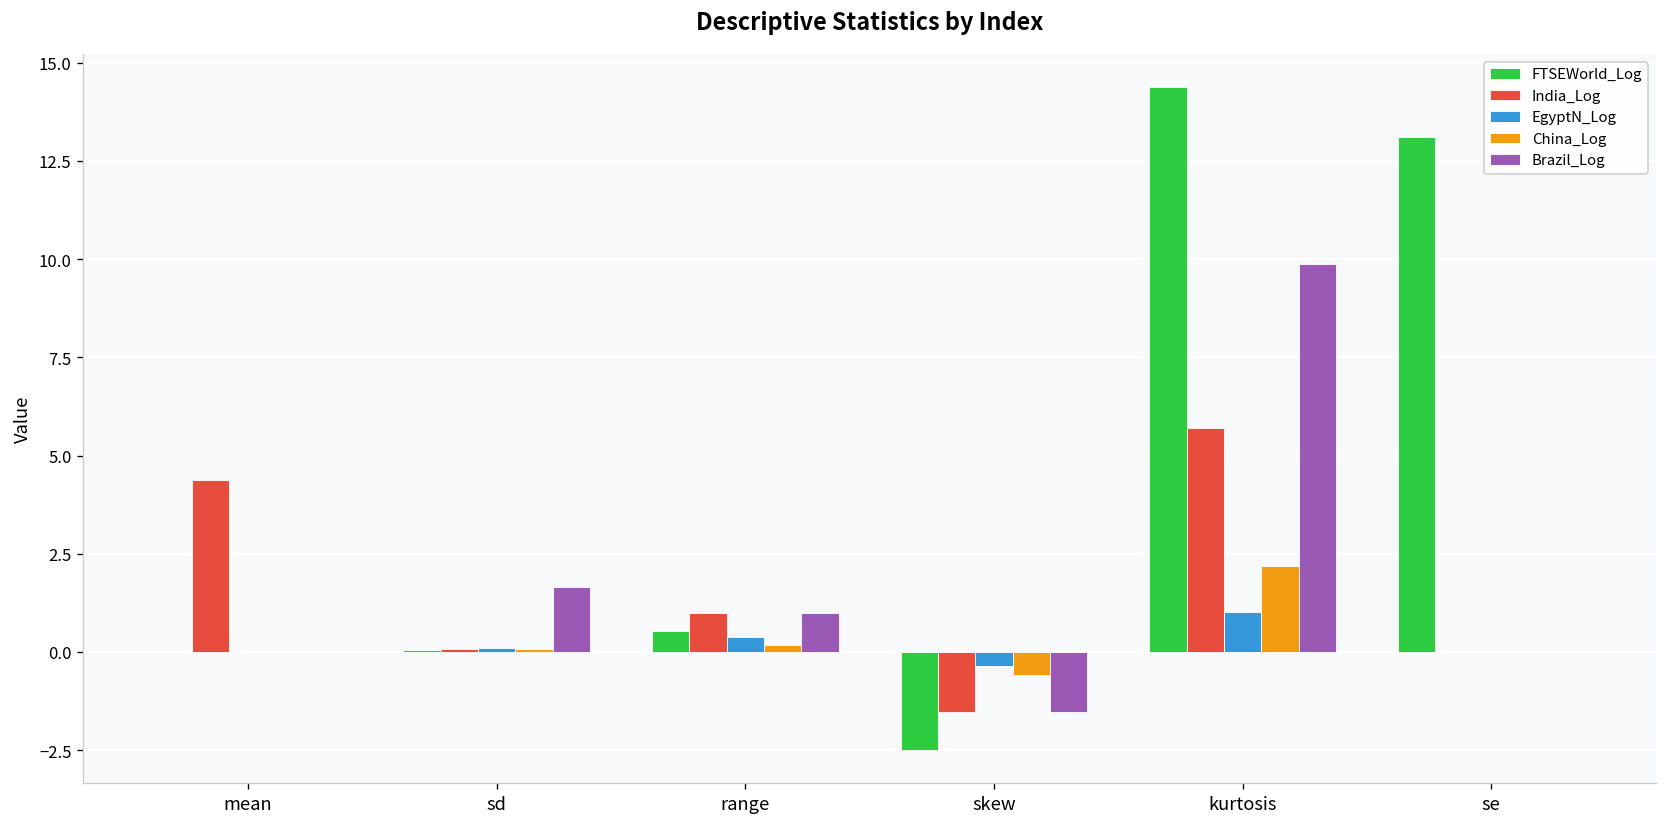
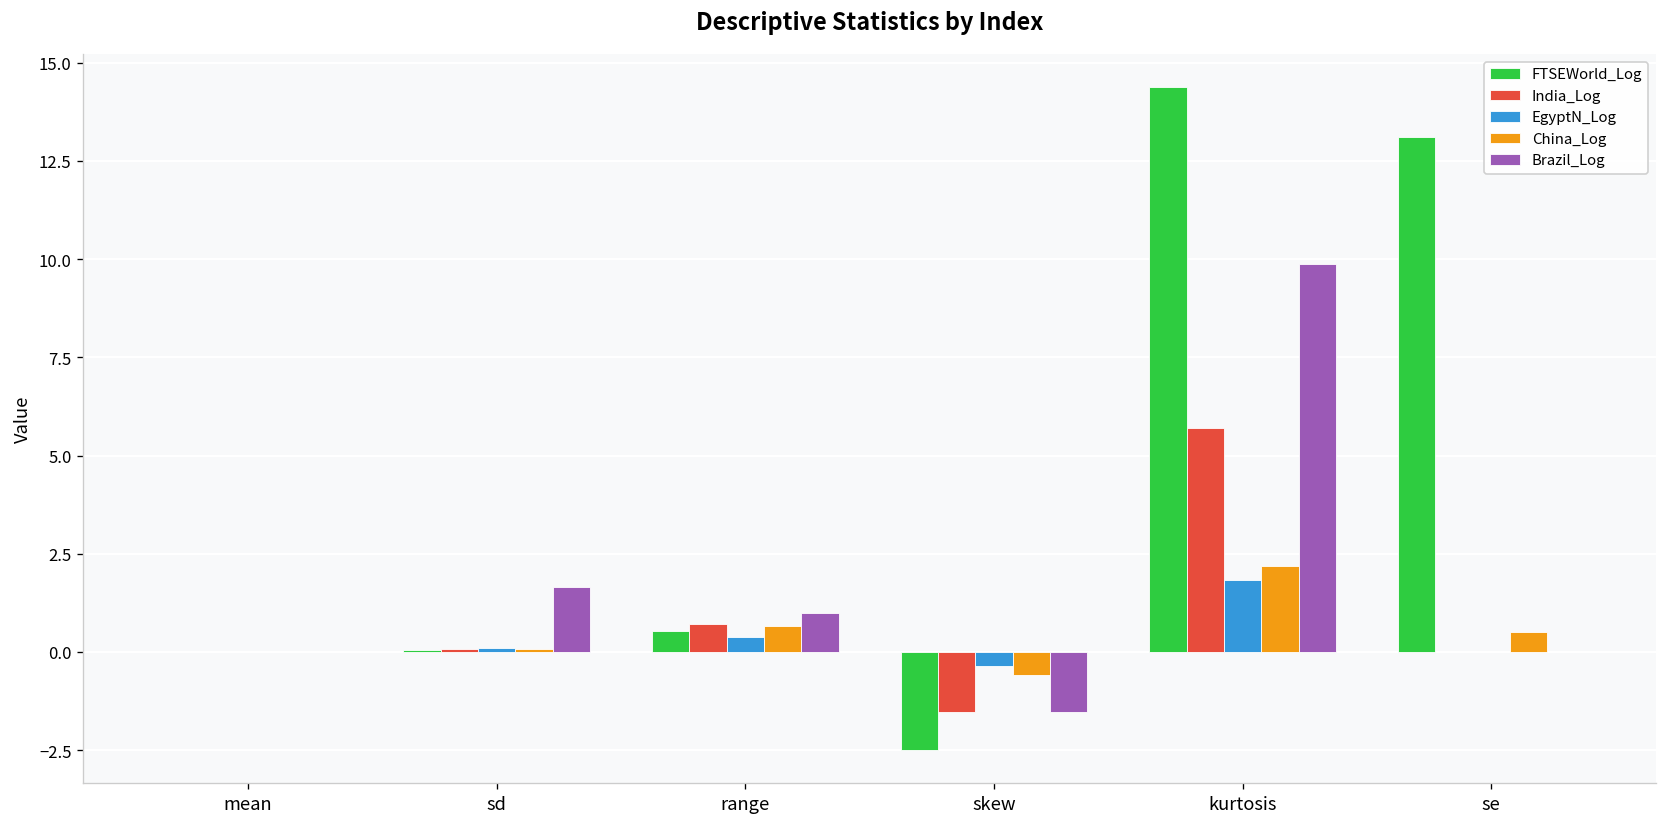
  {
    "FTSEWorld_Log": {
      "range": 0.5,
      "skew": -2.5,
      "kurtosis": 14.4,
      "se": 13.1
    },
    "India_Log": {
-     "mean": 4.4,
+     "mean": 0.0,
      "sd": 0.1,
-     "range": 1.0,
+     "range": 0.7,
      "skew": -1.5,
      "kurtosis": 5.7
    },
    "EgyptN_Log": {
      "sd": 0.1,
      "range": 0.4,
      "skew": -0.4,
-     "kurtosis": 1.0
+     "kurtosis": 1.8
    },
    "China_Log": {
      "sd": 0.1,
-     "range": 0.2,
+     "range": 0.7,
      "skew": -0.6,
      "kurtosis": 2.2,
-     "se": 0.0
+     "se": 0.5
    },
    "Brazil_Log": {
      "sd": 1.7,
      "range": 1.0,
      "skew": -1.5,
      "kurtosis": 9.9
    }
  }
